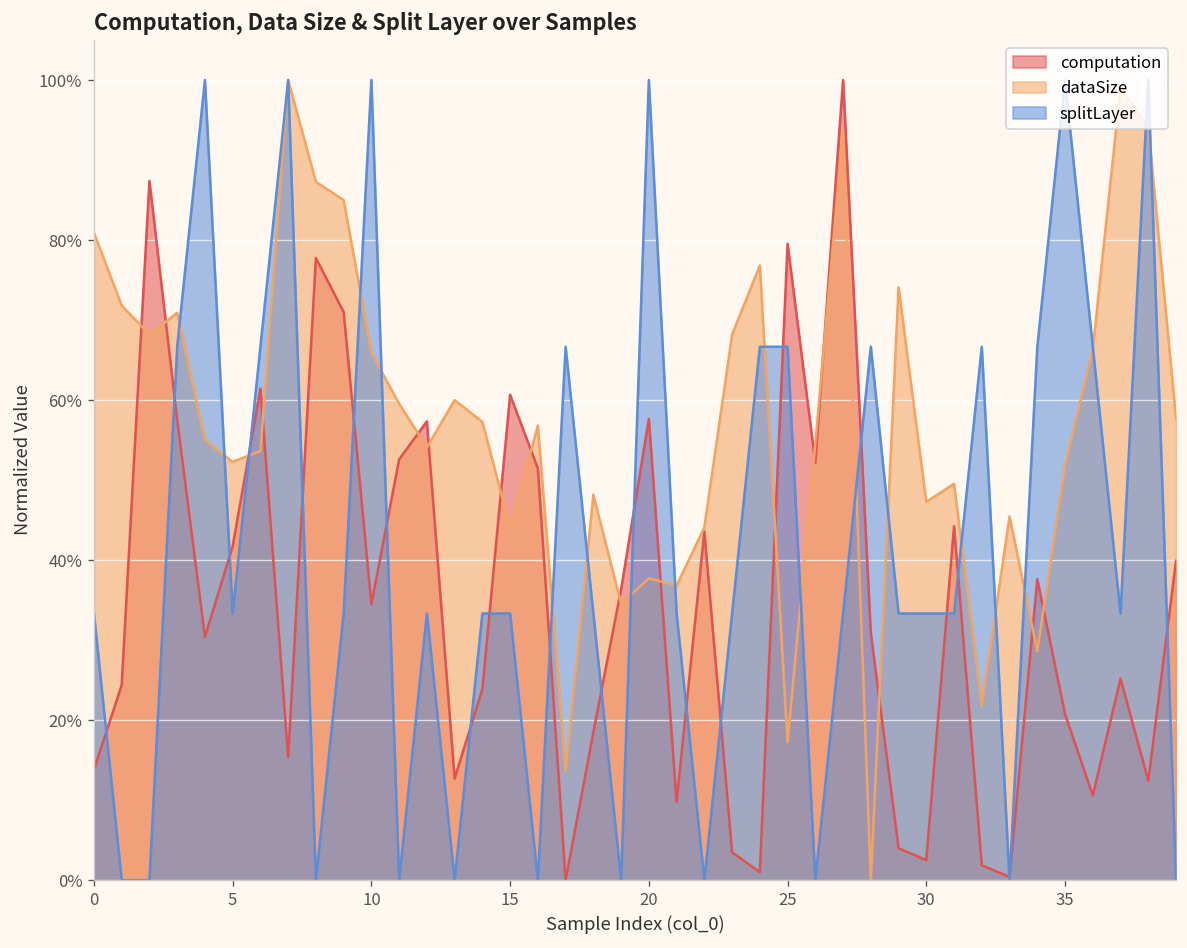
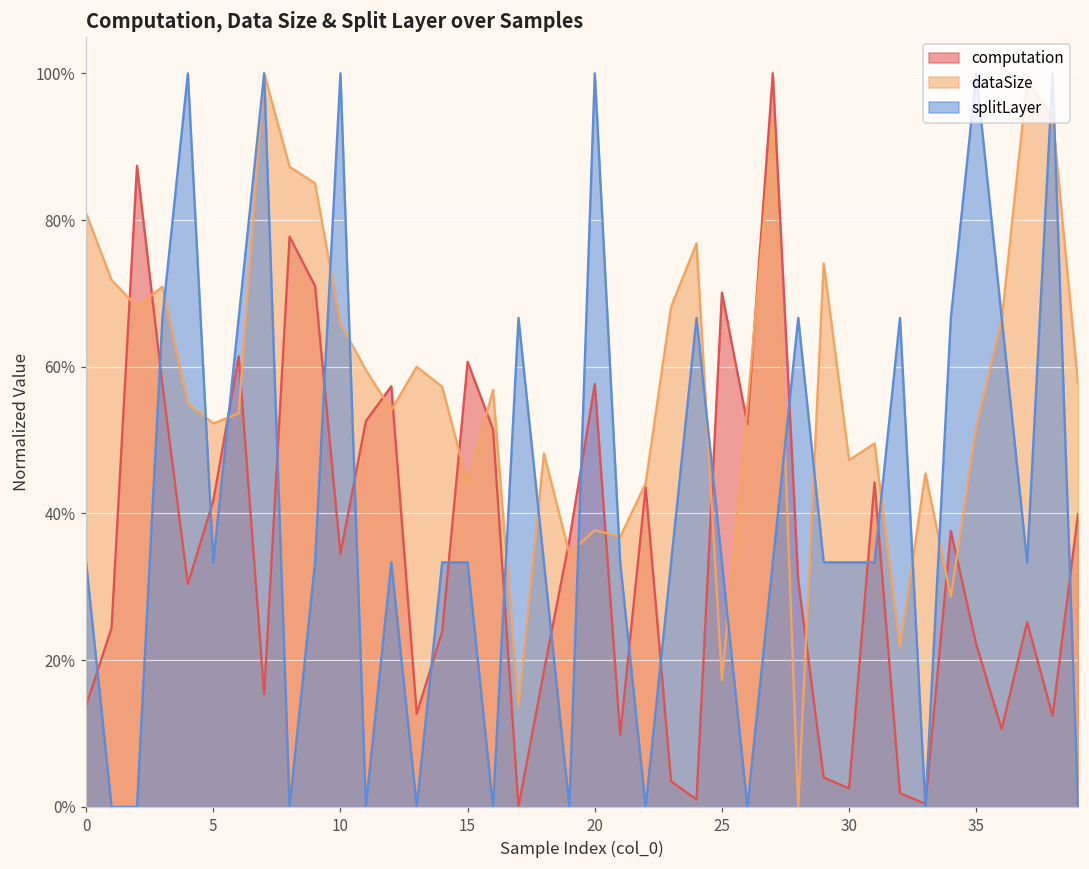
  {
    "computation": {
      "0": "14%",
      "5": "42%",
      "10": "34%",
      "15": "61%",
      "20": "58%",
-     "25": "80%",
+     "25": "70%",
      "30": "3%",
-     "35": "21%"
+     "35": "22%"
    },
    "dataSize": {
      "0": "81%",
      "5": "52%",
      "10": "66%",
      "15": "44%",
      "20": "38%",
      "25": "17%",
      "30": "47%",
      "35": "52%"
    },
    "splitLayer": {
      "0": "33%",
      "5": "33%",
      "10": "100%",
      "15": "33%",
      "20": "100%",
-     "25": "67%",
+     "25": "33%",
      "30": "33%"
    }
  }
